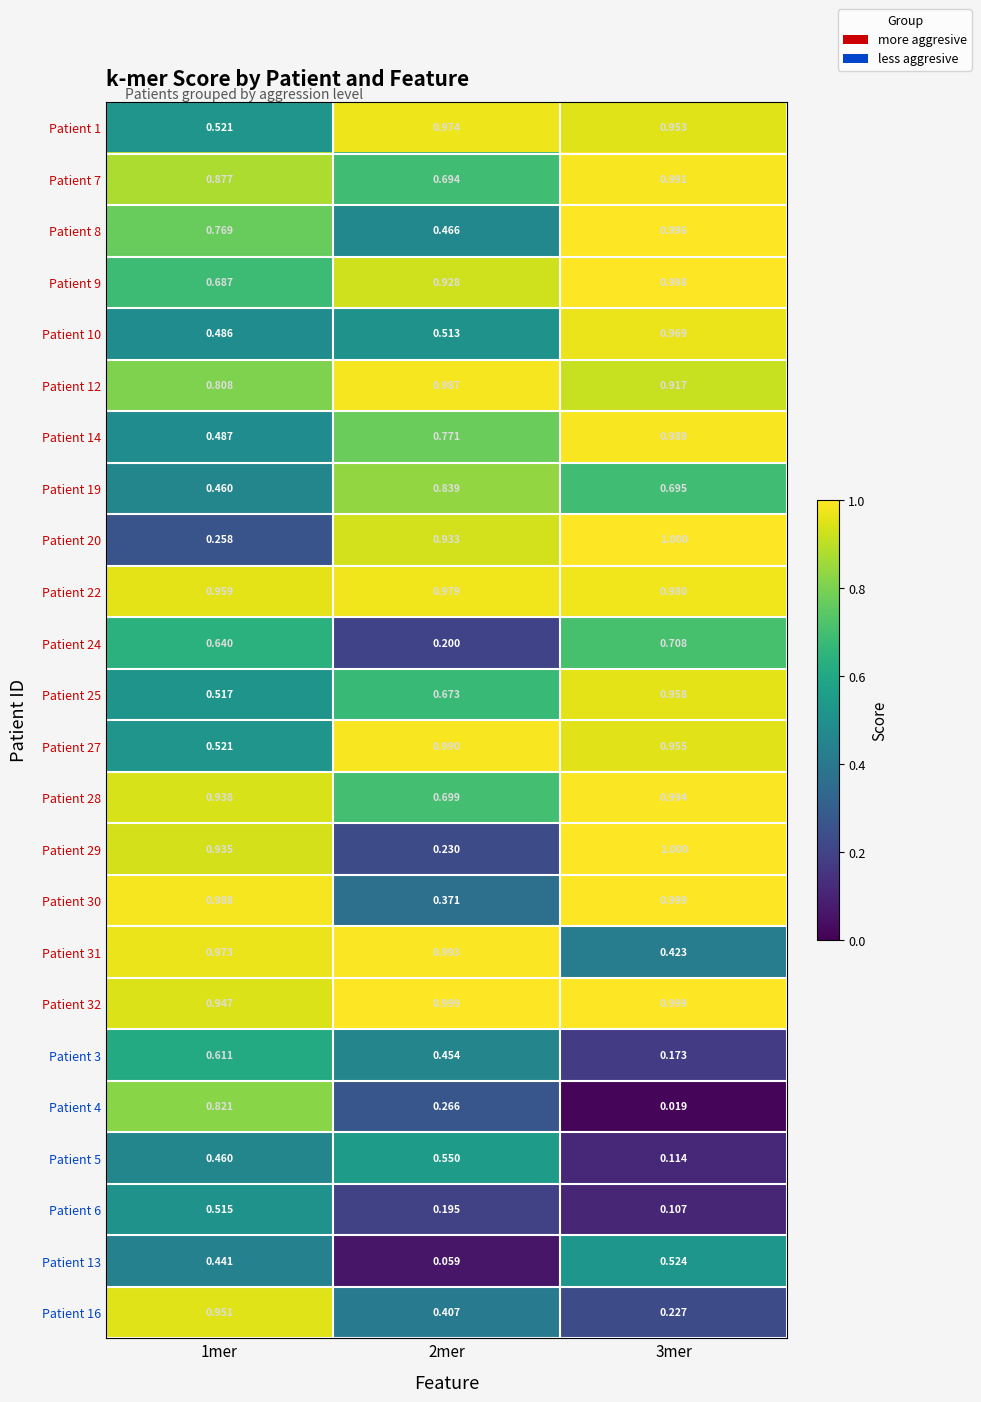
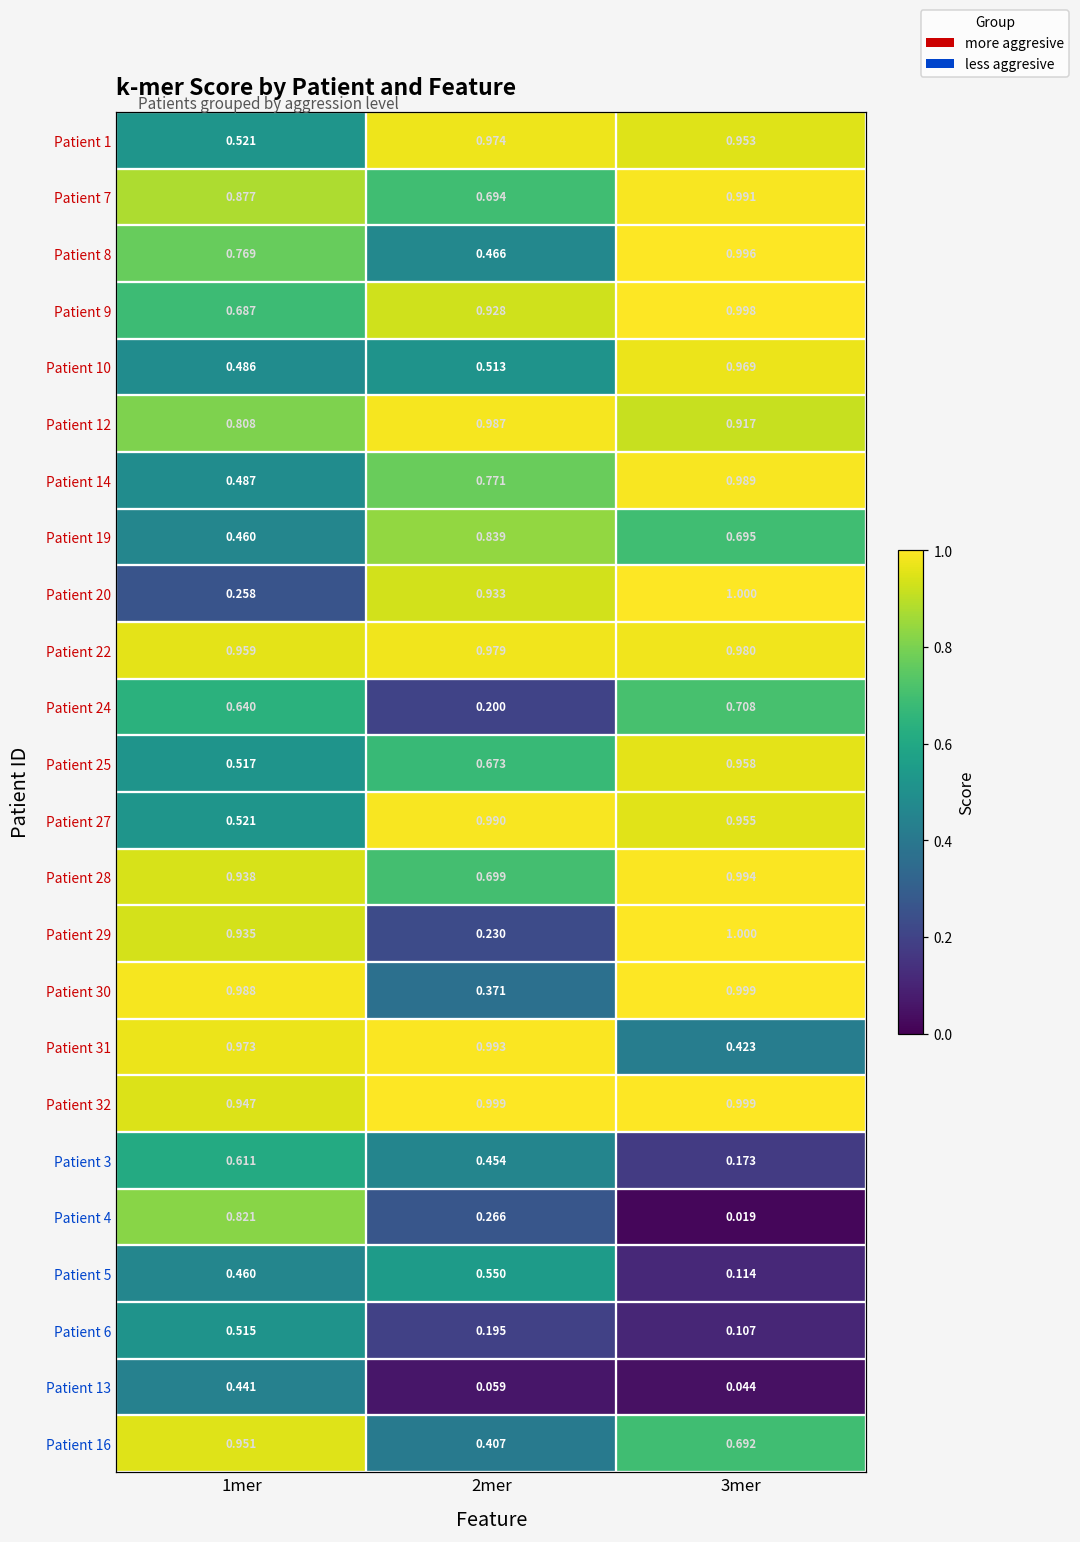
  {
    "Patient 13": {
-     "3mer": 0.524
+     "3mer": 0.044
    },
    "Patient 16": {
-     "3mer": 0.227
+     "3mer": 0.692
    }
  }
